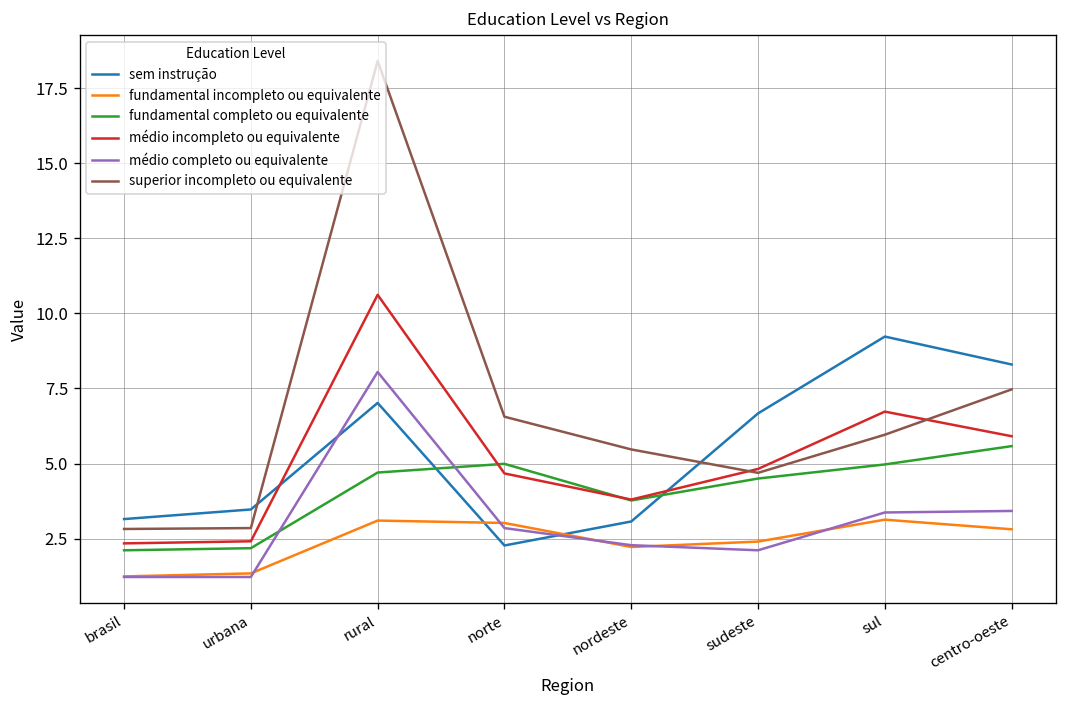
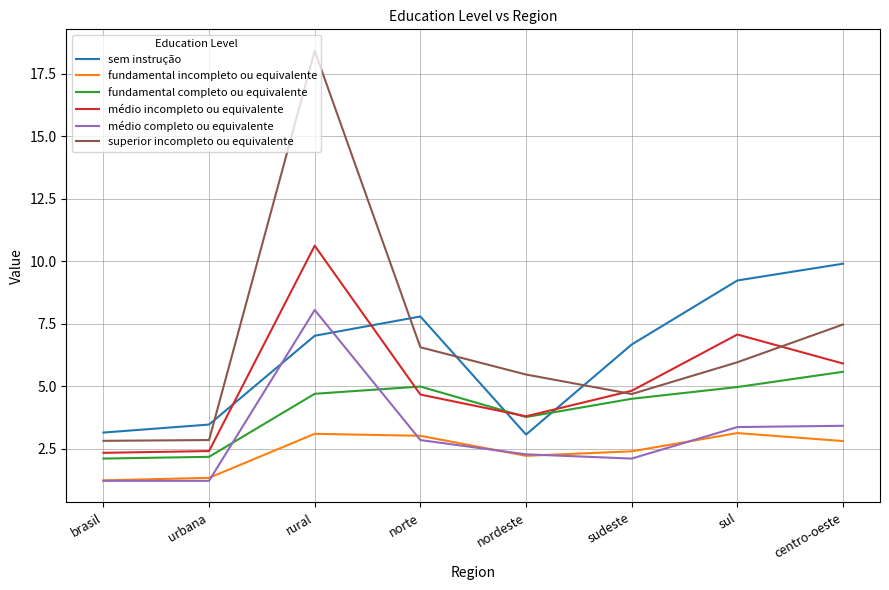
  {
    "sem instrução": {
      "brasil": 3.2,
      "urbana": 3.5,
      "rural": 7.0,
-     "norte": 2.3,
+     "norte": 7.8,
      "nordeste": 3.1,
      "sudeste": 6.7,
      "sul": 9.2,
-     "centro-oeste": 8.3
+     "centro-oeste": 9.9
    },
    "fundamental incompleto ou equivalente": {
      "urbana": 1.3,
      "rural": 3.1,
      "norte": 3.0,
      "sudeste": 2.4,
      "sul": 3.1,
      "centro-oeste": 2.8
    },
    "fundamental completo ou equivalente": {
      "brasil": 2.1,
      "urbana": 2.2,
      "rural": 4.7,
      "norte": 5.0,
      "sudeste": 4.5,
      "sul": 5.0,
      "centro-oeste": 5.6
    },
    "médio incompleto ou equivalente": {
      "brasil": 2.3,
      "urbana": 2.4,
      "rural": 10.6,
      "norte": 4.7,
      "sudeste": 4.8,
-     "sul": 6.7,
+     "sul": 7.1,
      "centro-oeste": 5.9
    },
    "médio completo ou equivalente": {
      "urbana": 1.2,
      "rural": 8.1,
      "norte": 2.9,
      "sudeste": 2.1,
      "sul": 3.4,
      "centro-oeste": 3.4
    },
    "superior incompleto ou equivalente": {
      "brasil": 2.8,
      "urbana": 2.9,
      "norte": 6.6,
      "nordeste": 5.5,
      "sudeste": 4.7,
      "sul": 6.0,
      "centro-oeste": 7.5
    }
  }
